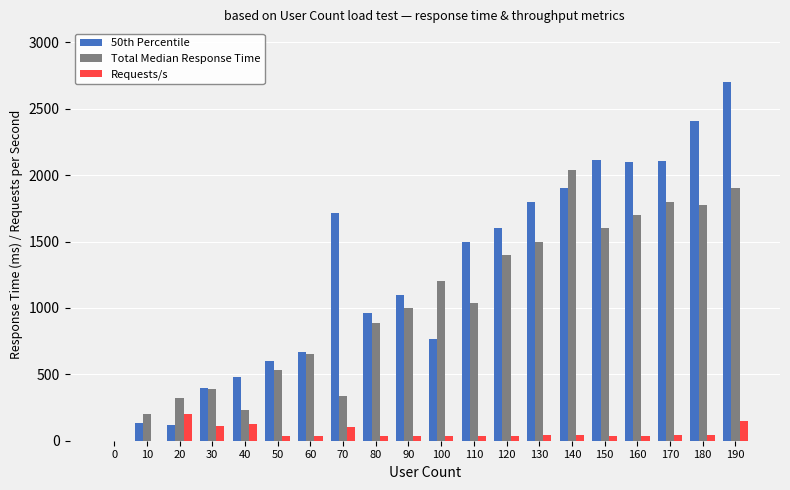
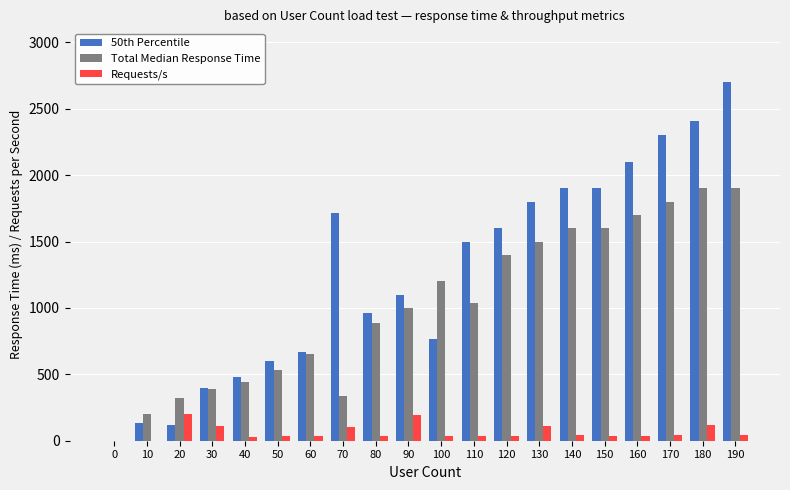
  {
    "50th Percentile": {
      "0": 0,
      "10": 130,
      "20": 120,
      "30": 400,
      "40": 480,
      "50": 600,
      "60": 670,
      "70": 1710,
      "80": 960,
      "90": 1100,
      "100": 770,
      "110": 1500,
      "120": 1600,
      "130": 1800,
      "140": 1900,
-     "150": 2120,
+     "150": 1900,
      "160": 2100,
-     "170": 2110,
+     "170": 2300,
      "180": 2410,
      "190": 2700
    },
    "Total Median Response Time": {
      "0": 0,
      "10": 200,
      "20": 320,
      "30": 390,
-     "40": 230,
+     "40": 440,
      "50": 530,
      "60": 650,
      "70": 340,
      "80": 890,
      "90": 1000,
      "100": 1200,
      "110": 1040,
      "120": 1400,
      "130": 1500,
-     "140": 2040,
+     "140": 1600,
      "150": 1600,
      "160": 1700,
      "170": 1800,
-     "180": 1770,
+     "180": 1900,
      "190": 1900
    },
    "Requests/s": {
      "0": 0,
      "10": 0,
      "20": 200,
      "30": 110,
-     "40": 130,
+     "40": 30,
      "50": 30,
      "60": 40,
      "70": 100,
      "80": 30,
-     "90": 40,
+     "90": 190,
      "100": 40,
      "110": 40,
      "120": 40,
-     "130": 40,
+     "130": 110,
      "140": 40,
      "150": 40,
      "160": 40,
      "170": 40,
-     "180": 40,
-     "190": 150
+     "180": 120,
+     "190": 40
    }
  }
